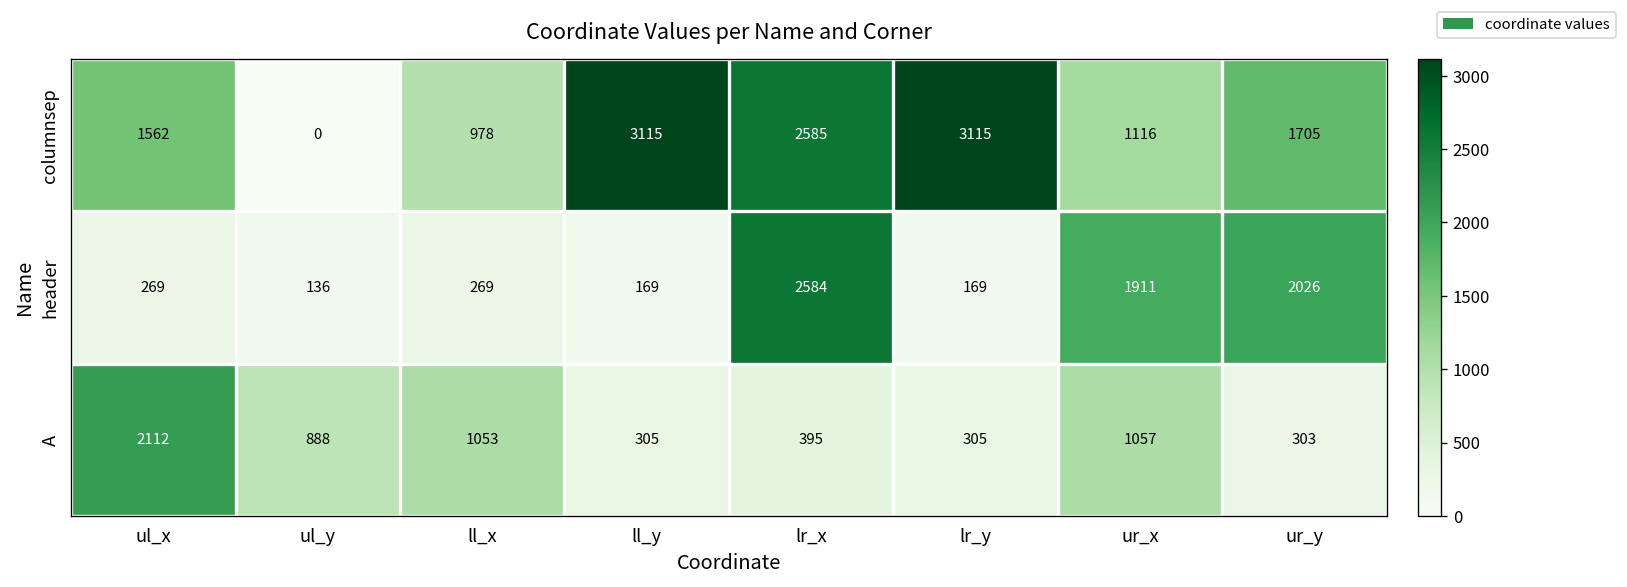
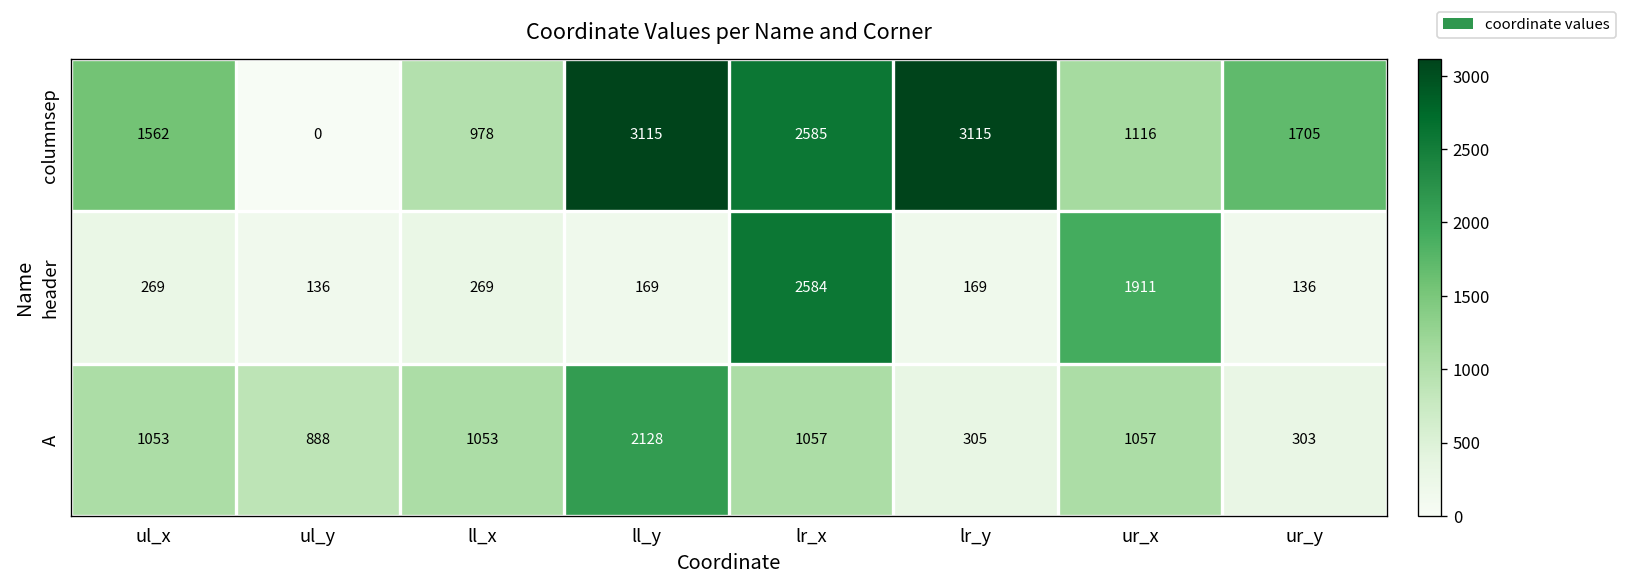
  {
    "columnsep": {
      "ul_x": 1562,
      "ul_y": 0,
      "ll_x": 978,
      "ll_y": 3115,
      "lr_x": 2585,
      "lr_y": 3115,
      "ur_x": 1116,
      "ur_y": 1705
    },
    "header": {
      "ul_x": 269,
      "ul_y": 136,
      "ll_x": 269,
      "ll_y": 169,
      "lr_x": 2584,
      "lr_y": 169,
      "ur_x": 1911,
-     "ur_y": 2026
+     "ur_y": 136
    },
    "A": {
-     "ul_x": 2112,
+     "ul_x": 1053,
      "ul_y": 888,
      "ll_x": 1053,
-     "ll_y": 305,
-     "lr_x": 395,
+     "ll_y": 2128,
+     "lr_x": 1057,
      "lr_y": 305,
      "ur_x": 1057,
      "ur_y": 303
    }
  }
